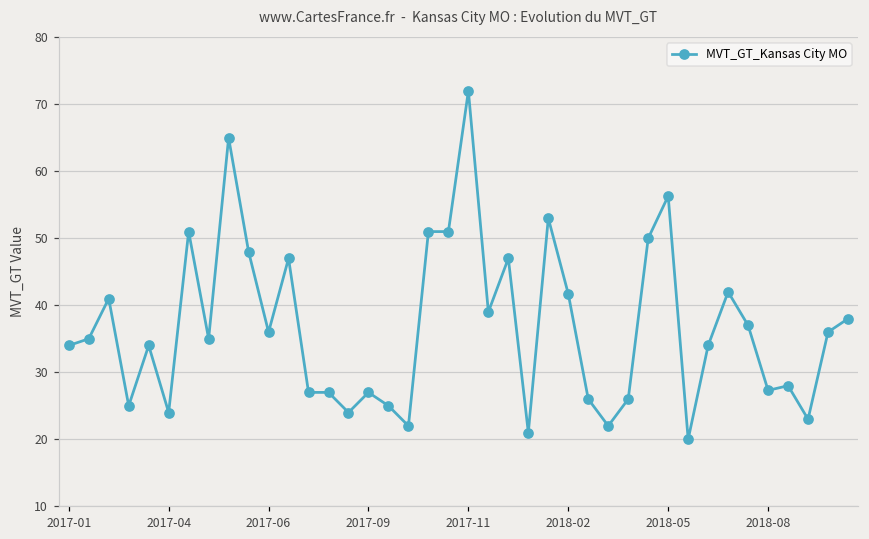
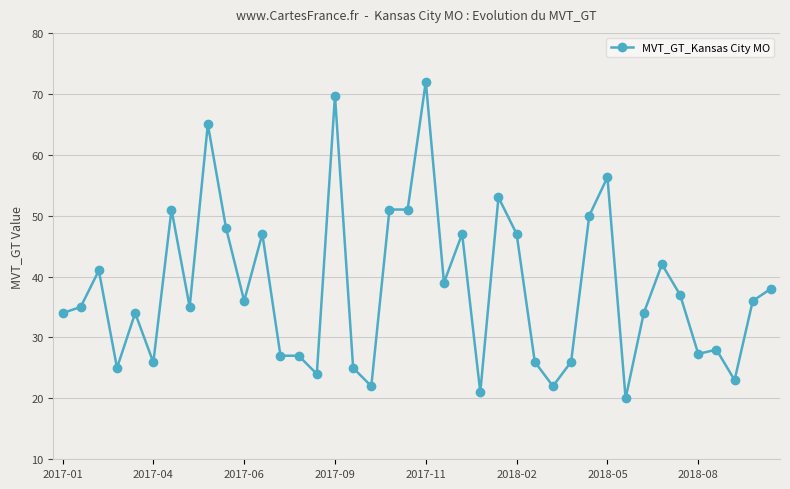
  {
    "2017-01": 34,
-   "2017-04": 24,
+   "2017-04": 26,
    "2017-06": 36,
-   "2017-09": 27,
+   "2017-09": 70,
    "2017-11": 72,
-   "2018-02": 42,
+   "2018-02": 47,
    "2018-05": 56,
    "2018-08": 27
  }
